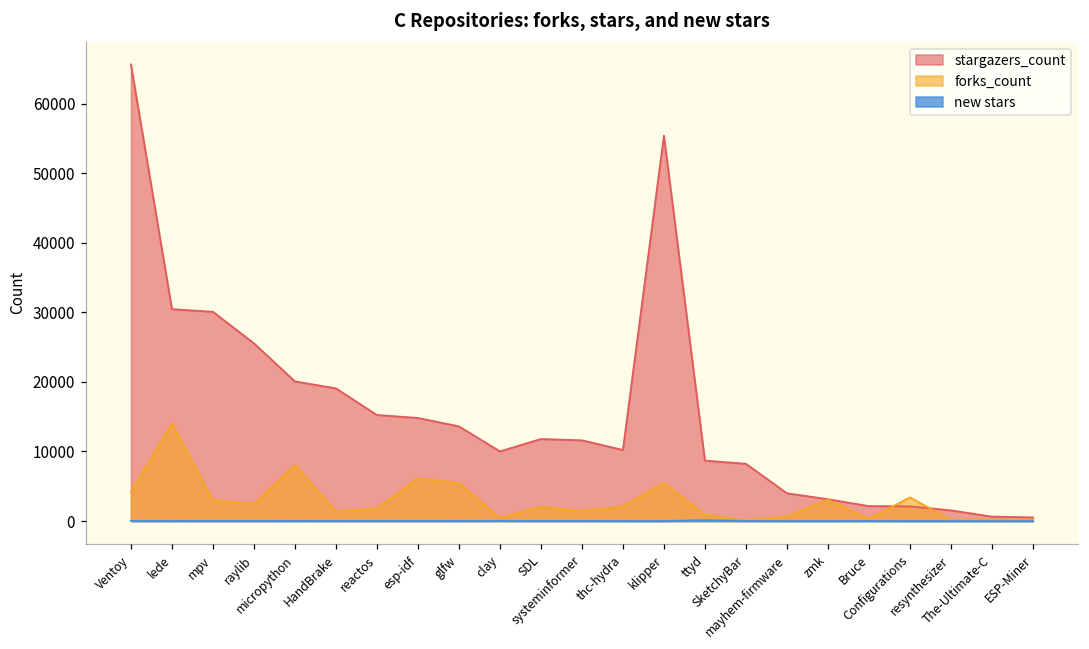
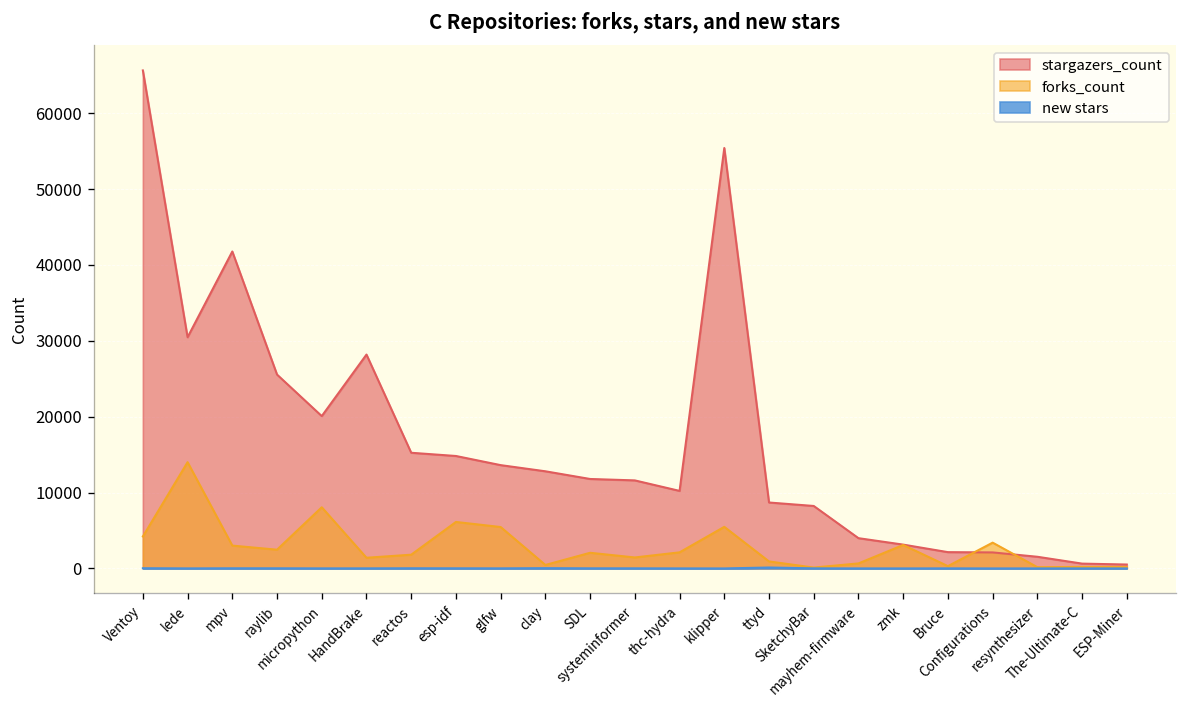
  {
    "stargazers_count": {
      "Ventoy": 66000,
      "lede": 30000,
-     "mpv": 30000,
+     "mpv": 42000,
      "raylib": 26000,
      "micropython": 20000,
-     "HandBrake": 19000,
+     "HandBrake": 28000,
      "reactos": 15000,
      "esp-idf": 15000,
      "glfw": 14000,
-     "clay": 10000,
+     "clay": 13000,
      "SDL": 12000,
      "systeminformer": 12000,
      "thc-hydra": 10000,
      "klipper": 55000,
      "ttyd": 9000,
      "SketchyBar": 8000,
      "mayhem-firmware": 4000,
      "Bruce": 2000,
      "Configurations": 2000,
      "resynthesizer": 2000,
      "The-Ultimate-C": 1000
    },
    "forks_count": {
      "Ventoy": 4000,
      "lede": 14000,
      "mpv": 3000,
      "raylib": 2000,
      "micropython": 8000,
      "HandBrake": 1000,
      "reactos": 2000,
      "esp-idf": 6000,
      "glfw": 5000,
      "clay": 0,
      "SDL": 2000,
      "systeminformer": 1000,
      "thc-hydra": 2000,
      "klipper": 5000,
      "ttyd": 1000,
      "mayhem-firmware": 1000,
      "Configurations": 3000
    },
    "new stars": {
      "Ventoy": 0,
      "lede": 0,
      "mpv": 0,
      "raylib": 0,
      "micropython": 0,
      "HandBrake": 0,
      "reactos": 0,
      "esp-idf": 0,
      "glfw": 0,
      "clay": 0,
      "SDL": 0,
      "systeminformer": 0,
      "thc-hydra": 0,
      "klipper": 0,
      "ttyd": 0,
      "mayhem-firmware": 0,
      "zmk": 0,
      "Configurations": 0
    }
  }
